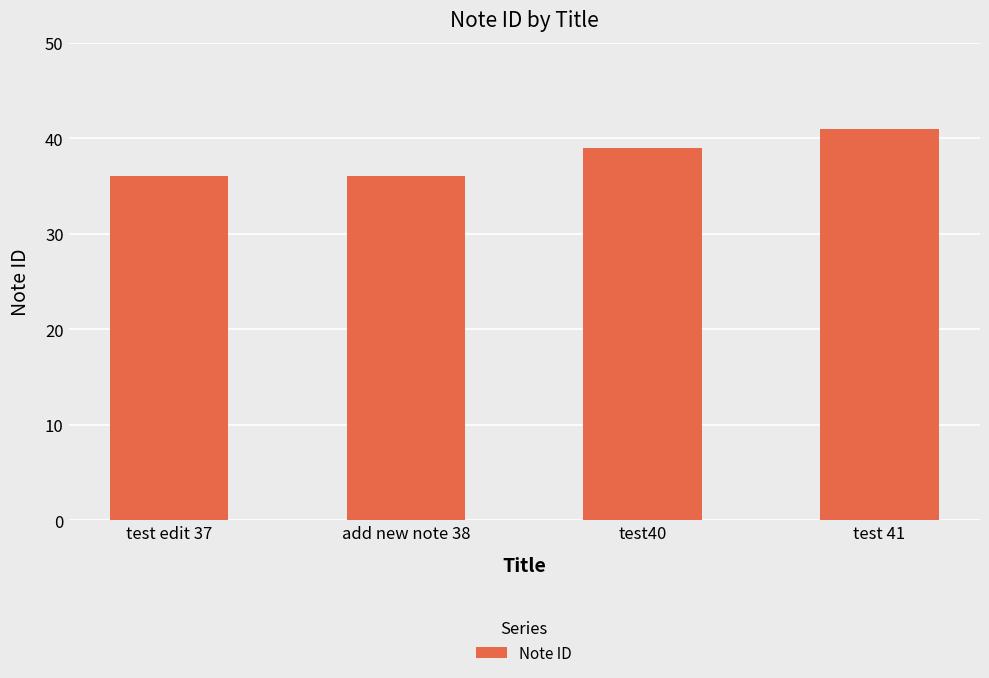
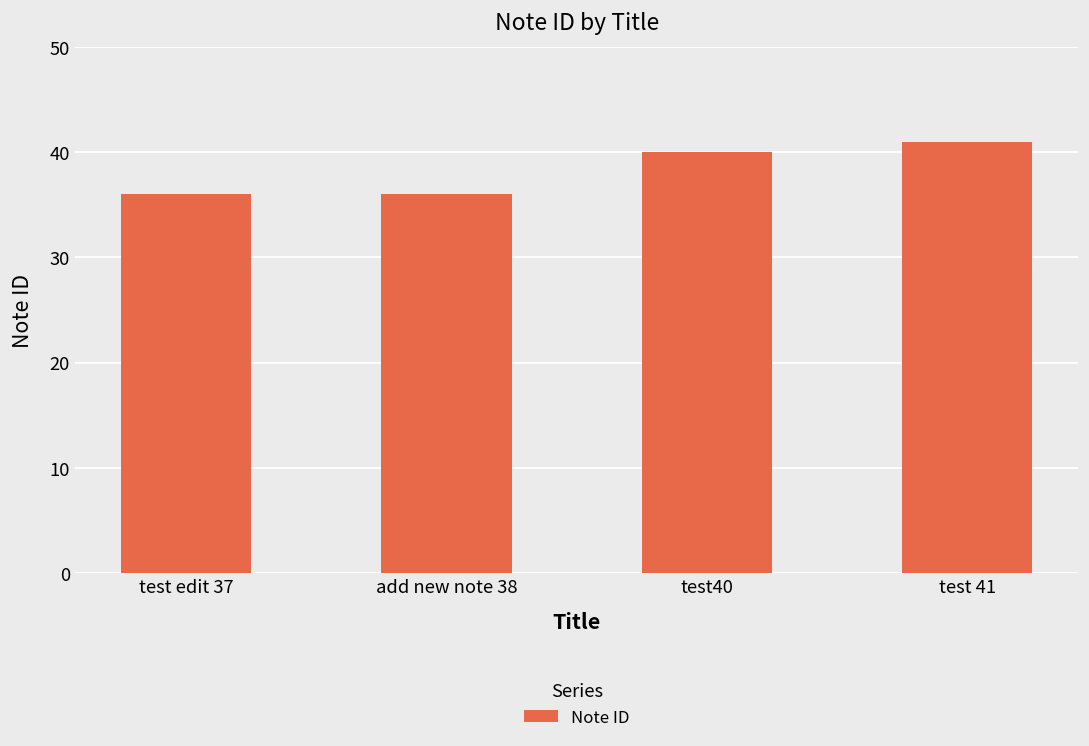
  {
    "test edit 37": 36,
    "add new note 38": 36,
-   "test40": 39,
+   "test40": 40,
    "test 41": 41
  }
